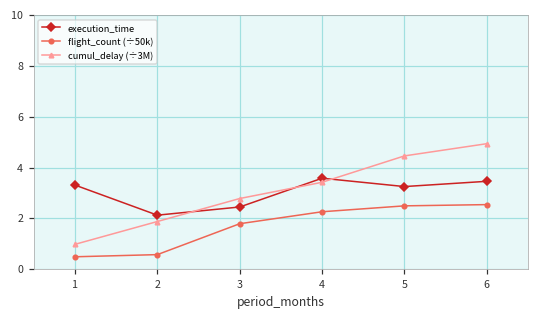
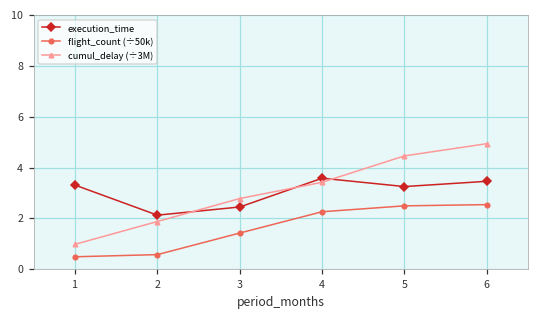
  {
    "execution_time": {
      "1": 3.3,
      "2": 2.1,
      "3": 2.5,
      "4": 3.6,
      "5": 3.3,
      "6": 3.5
    },
    "flight_count (÷50k)": {
      "1": 0.5,
      "2": 0.6,
-     "3": 1.8,
+     "3": 1.4,
      "4": 2.3,
      "5": 2.5,
      "6": 2.5
    },
    "cumul_delay (÷3M)": {
      "1": 1.0,
      "2": 1.9,
      "3": 2.8,
      "4": 3.4,
      "5": 4.5,
      "6": 4.9
    }
  }
